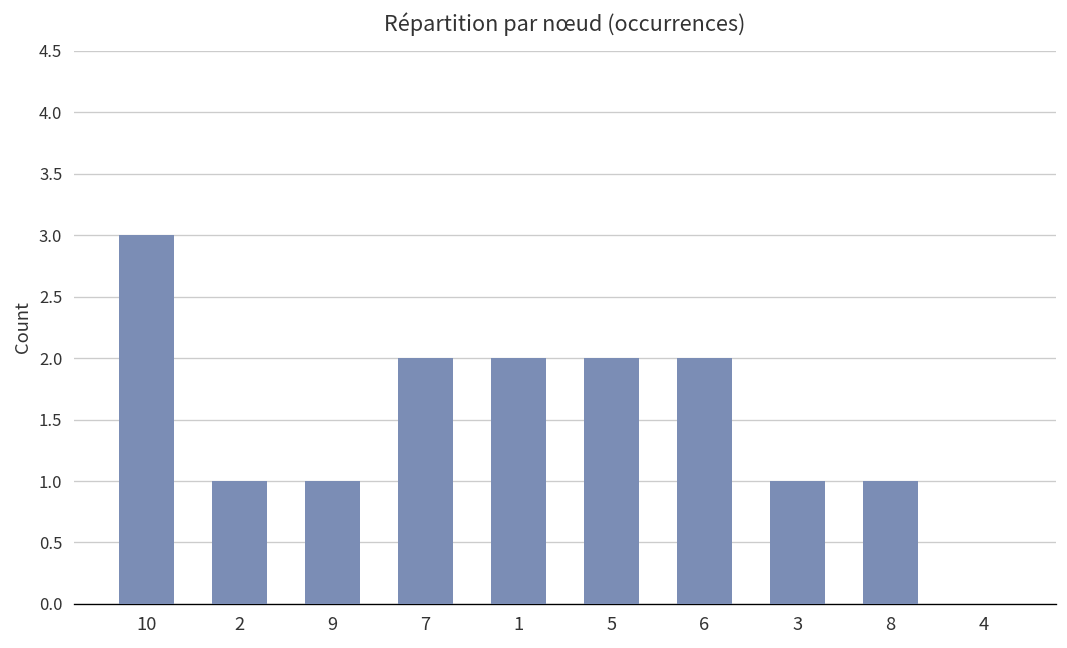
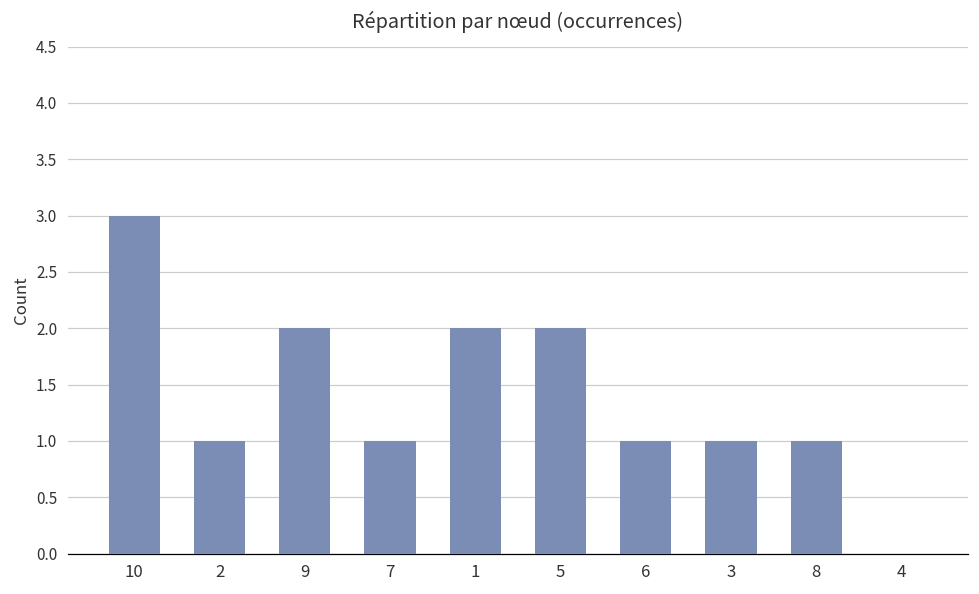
  {
    "10": 3,
    "2": 1,
-   "9": 1,
-   "7": 2,
+   "9": 2,
+   "7": 1,
    "1": 2,
    "5": 2,
-   "6": 2,
+   "6": 1,
    "3": 1,
    "8": 1,
    "4": 0
  }
